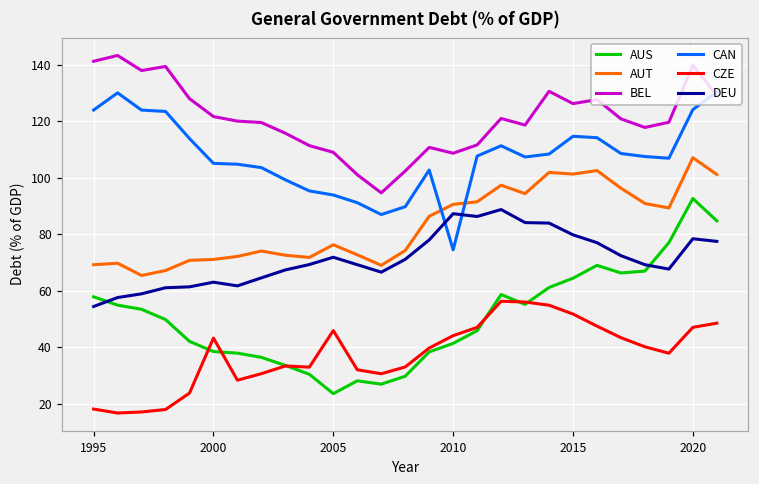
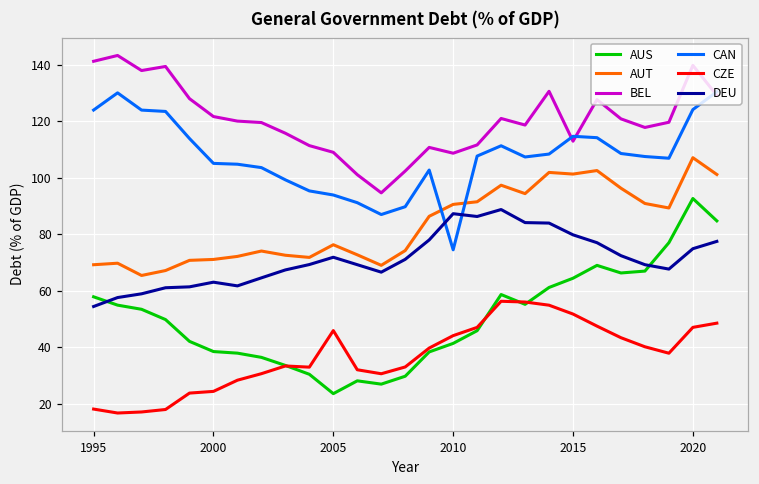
  {
    "AUS": {
      "1995": 58,
      "2000": 38,
      "2005": 24,
      "2010": 41,
      "2015": 64,
      "2020": 93
    },
    "AUT": {
      "1995": 69,
      "2000": 71,
      "2005": 76,
      "2010": 91,
      "2015": 101,
      "2020": 107
    },
    "BEL": {
      "1995": 141,
      "2000": 122,
      "2005": 109,
      "2010": 109,
-     "2015": 126
+     "2015": 113
    },
    "CAN": {
      "1995": 124,
      "2000": 105,
      "2005": 94,
      "2010": 74,
      "2015": 115,
      "2020": 124
    },
    "CZE": {
      "1995": 18,
-     "2000": 43,
+     "2000": 24,
      "2005": 46,
      "2010": 44,
      "2015": 52,
      "2020": 47
    },
    "DEU": {
      "1995": 54,
      "2000": 63,
      "2005": 72,
      "2010": 87,
      "2015": 80,
-     "2020": 78
+     "2020": 75
    }
  }
